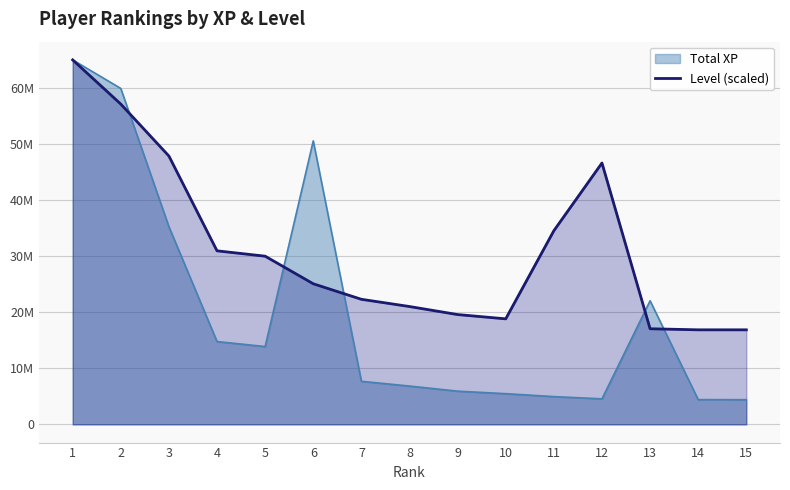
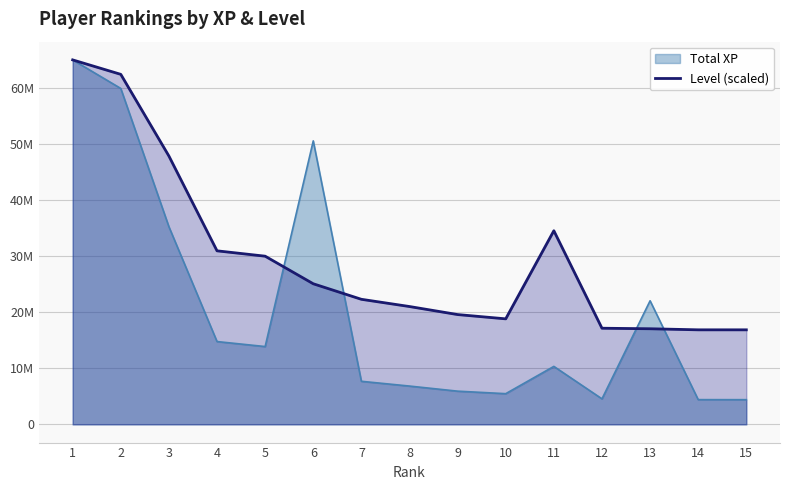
  {
    "Total XP": {
      "2": 60000000,
      "3": 35000000,
      "4": 15000000,
      "5": 14000000,
      "6": 51000000,
      "7": 8000000,
      "8": 7000000,
      "9": 6000000,
      "10": 5000000,
-     "11": 5000000,
+     "11": 10000000,
      "12": 5000000,
      "13": 22000000,
      "14": 4000000,
      "15": 4000000
    },
    "Level (scaled)": {
-     "2": 57000000,
+     "2": 62000000,
      "3": 48000000,
      "4": 31000000,
      "5": 30000000,
      "6": 25000000,
      "7": 22000000,
      "8": 21000000,
      "9": 20000000,
      "10": 19000000,
      "11": 35000000,
-     "12": 47000000,
+     "12": 17000000,
      "13": 17000000,
      "14": 17000000,
      "15": 17000000
    }
  }
